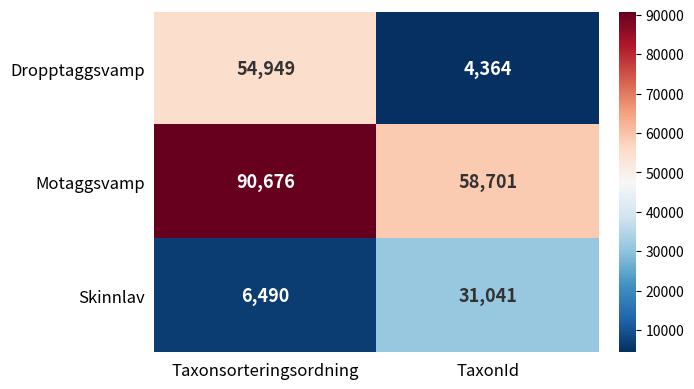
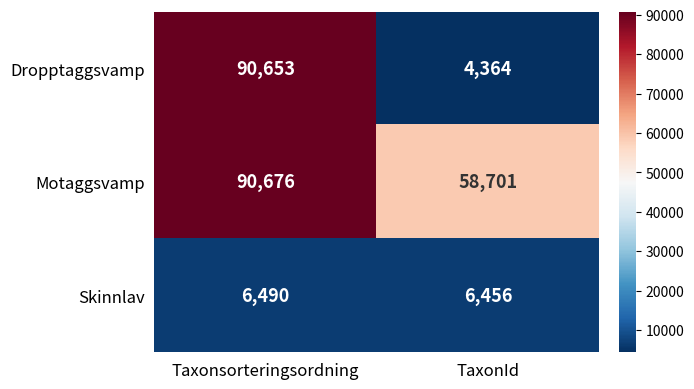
  {
    "Dropptaggsvamp": {
-     "Taxonsorteringsordning": "54,949",
+     "Taxonsorteringsordning": "90,653",
      "TaxonId": "4,364"
    },
    "Motaggsvamp": {
      "Taxonsorteringsordning": "90,676",
      "TaxonId": "58,701"
    },
    "Skinnlav": {
      "Taxonsorteringsordning": "6,490",
-     "TaxonId": "31,041"
+     "TaxonId": "6,456"
    }
  }
